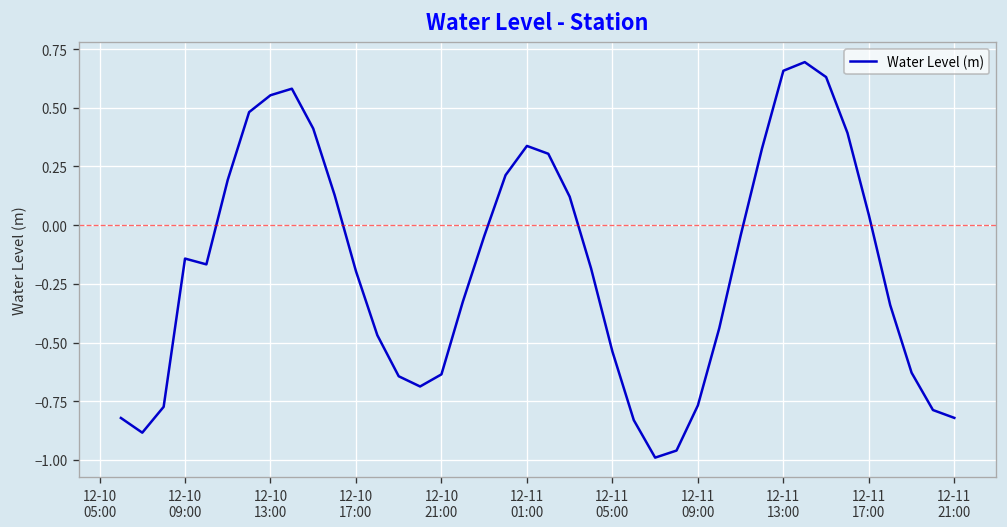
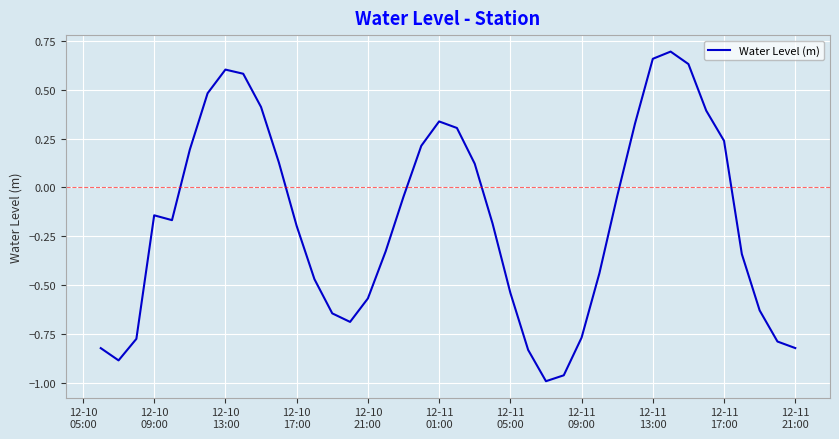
  {
    "12-10 09:00": -0.14,
-   "12-10 13:00": 0.55,
+   "12-10 13:00": 0.60,
    "12-10 17:00": -0.20,
-   "12-10 21:00": -0.64,
+   "12-10 21:00": -0.57,
    "12-11 01:00": 0.34,
    "12-11 05:00": -0.54,
    "12-11 09:00": -0.77,
    "12-11 13:00": 0.66,
-   "12-11 17:00": 0.04,
+   "12-11 17:00": 0.24,
    "12-11 21:00": -0.82
  }
